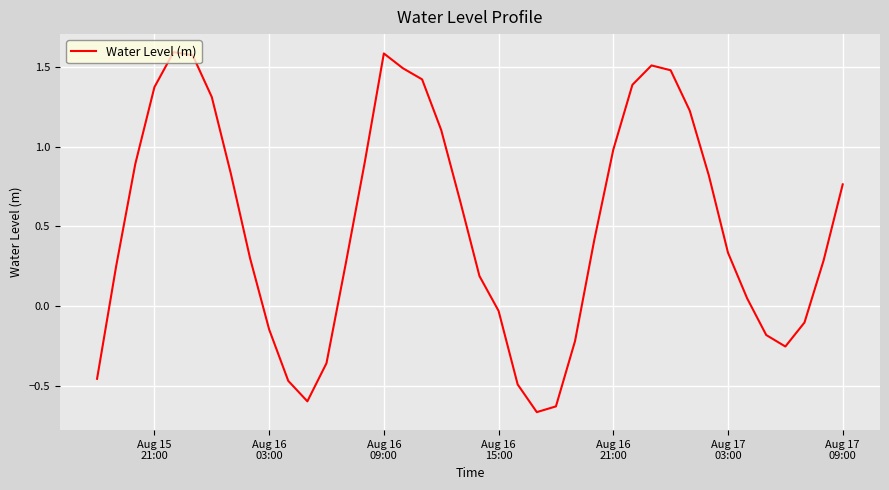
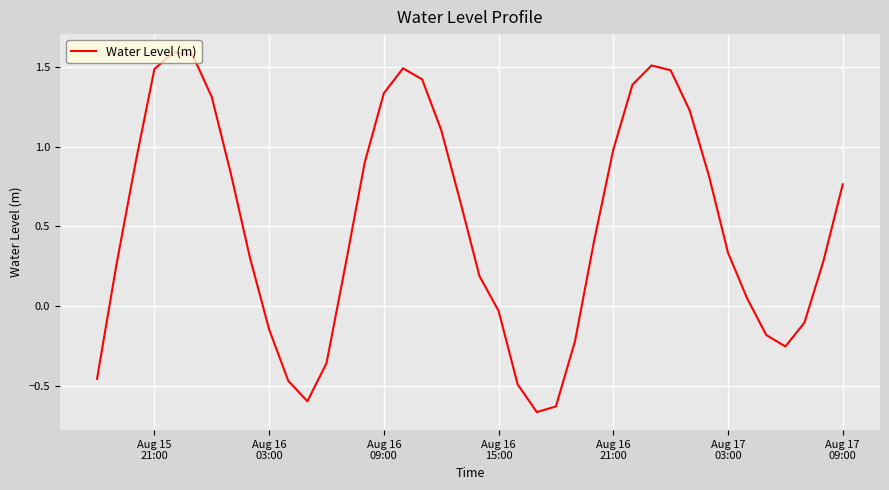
  {
-   "Aug 15 21:00": 1.37,
+   "Aug 15 21:00": 1.49,
    "Aug 16 03:00": -0.15,
-   "Aug 16 09:00": 1.58,
+   "Aug 16 09:00": 1.33,
    "Aug 16 15:00": -0.03,
    "Aug 16 21:00": 0.98,
    "Aug 17 03:00": 0.33,
    "Aug 17 09:00": 0.76
  }
